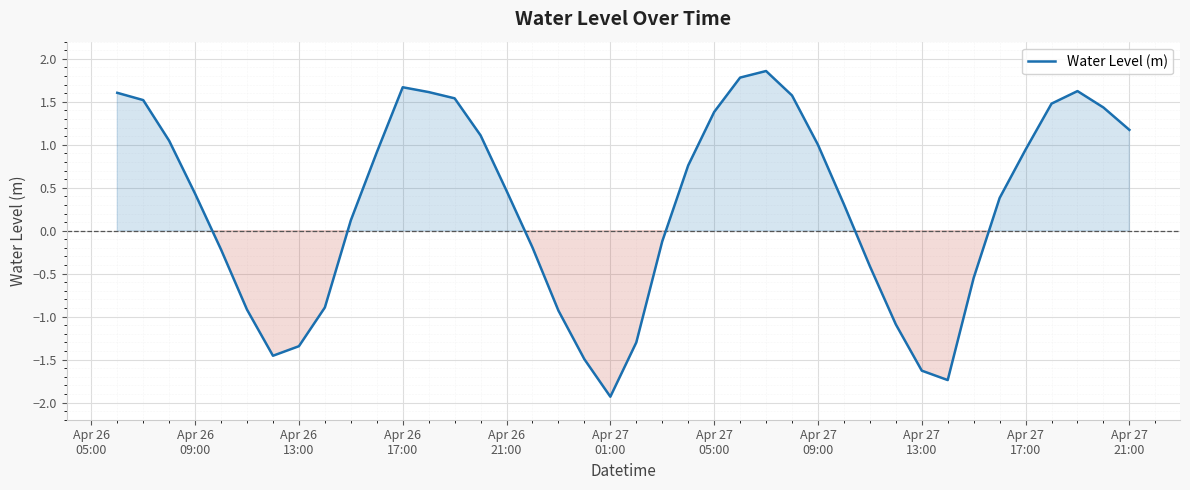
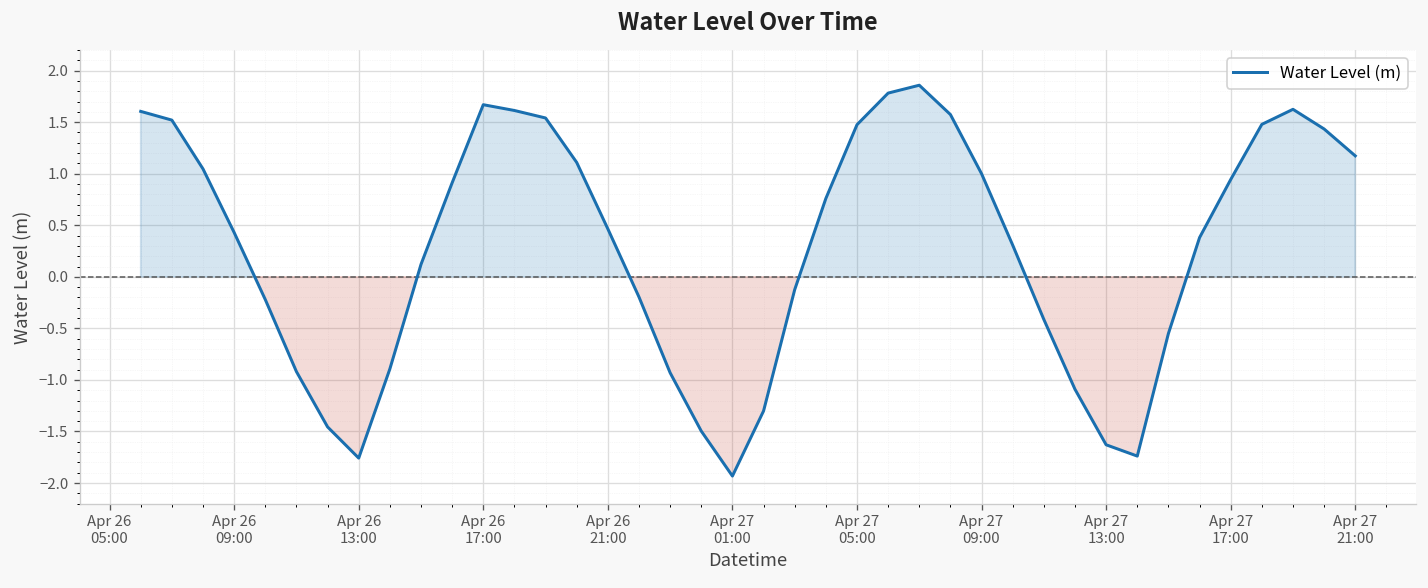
  {
    "Apr 26 09:00": 0.4,
-   "Apr 26 13:00": -1.3,
+   "Apr 26 13:00": -1.8,
    "Apr 26 17:00": 1.7,
    "Apr 26 21:00": 0.5,
    "Apr 27 01:00": -1.9,
-   "Apr 27 05:00": 1.4,
+   "Apr 27 05:00": 1.5,
    "Apr 27 09:00": 1.0,
    "Apr 27 13:00": -1.6,
    "Apr 27 17:00": 0.9,
    "Apr 27 21:00": 1.2
  }
